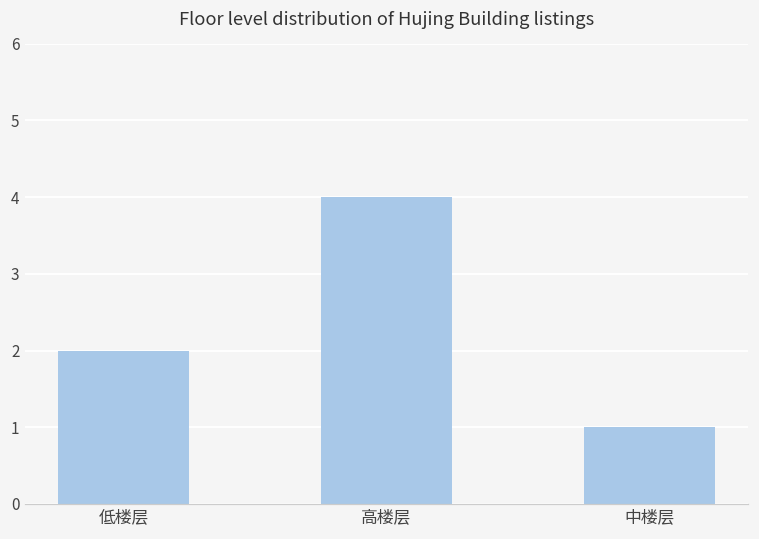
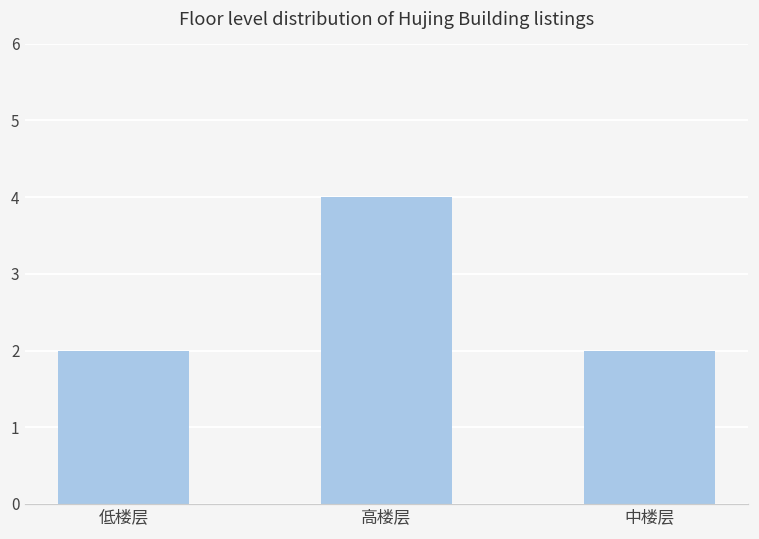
  {
    "低楼层": 2,
    "高楼层": 4,
-   "中楼层": 1
+   "中楼层": 2
  }
